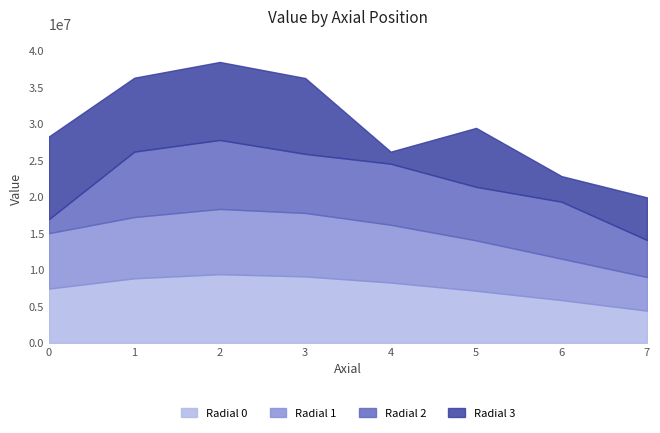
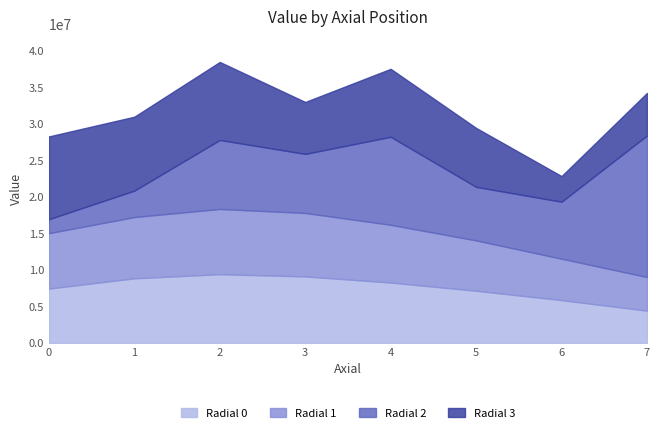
  {
    "Radial 2": {
      "0": 2000000,
-     "1": 9000000,
+     "1": 4000000,
      "2": 9000000,
      "3": 8000000,
-     "4": 8000000,
+     "4": 12000000,
      "5": 7000000,
      "6": 8000000,
-     "7": 5000000
+     "7": 19000000
    },
    "Radial 3": {
      "0": 11000000,
      "1": 10000000,
      "2": 11000000,
-     "3": 10000000,
-     "4": 2000000,
+     "3": 7000000,
+     "4": 9000000,
      "5": 8000000,
      "6": 4000000,
      "7": 6000000
    }
  }
